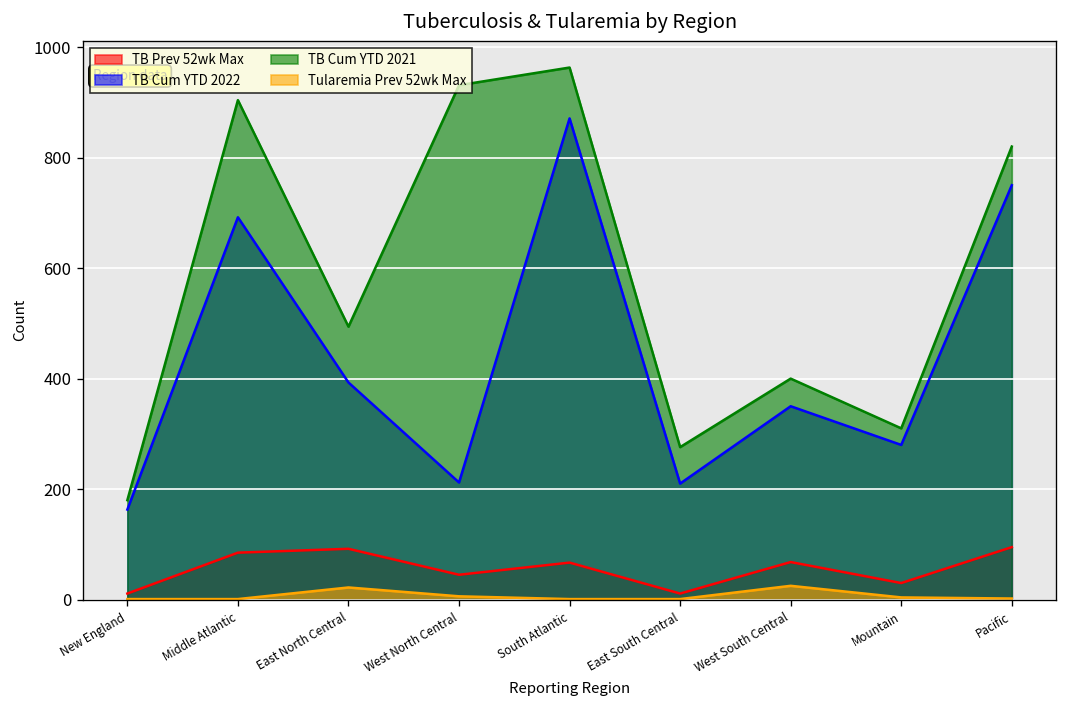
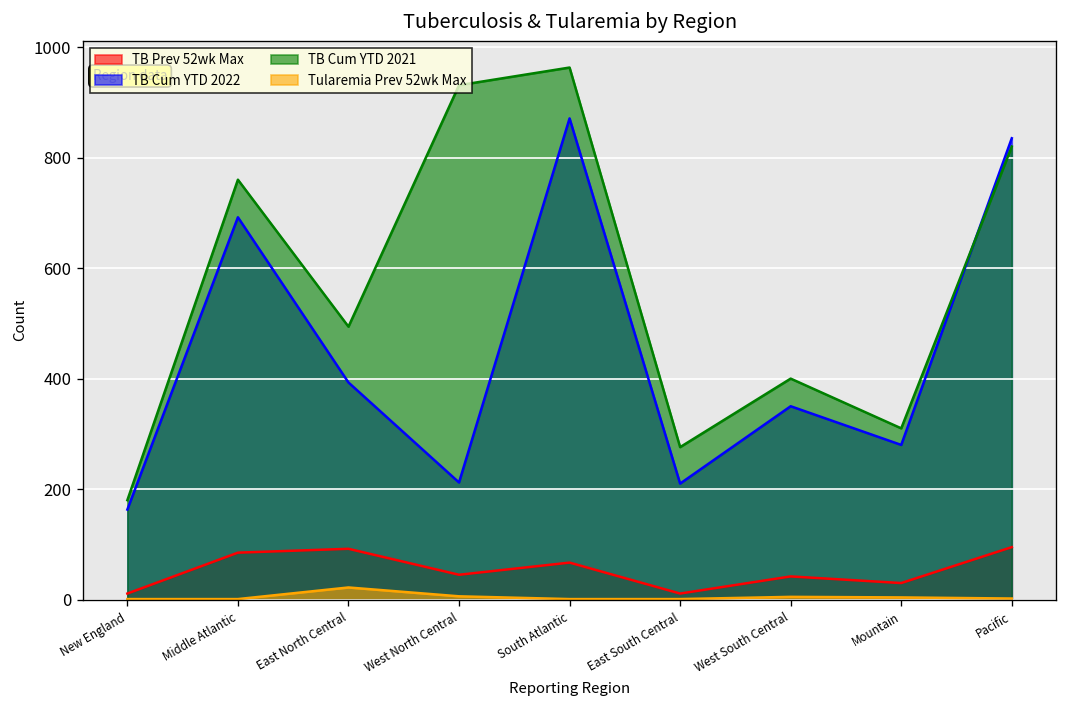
  {
    "TB Prev 52wk Max": {
      "New England": 10,
      "Middle Atlantic": 90,
      "East North Central": 90,
      "West North Central": 50,
      "South Atlantic": 70,
      "East South Central": 10,
-     "West South Central": 70,
+     "West South Central": 40,
      "Mountain": 30,
      "Pacific": 100
    },
    "TB Cum YTD 2022": {
      "New England": 160,
      "Middle Atlantic": 690,
      "East North Central": 390,
      "West North Central": 210,
      "South Atlantic": 870,
      "East South Central": 210,
      "West South Central": 350,
      "Mountain": 280,
-     "Pacific": 750
+     "Pacific": 840
    },
    "TB Cum YTD 2021": {
      "New England": 180,
-     "Middle Atlantic": 900,
+     "Middle Atlantic": 760,
      "East North Central": 490,
      "South Atlantic": 960,
      "East South Central": 280,
      "West South Central": 400,
      "Mountain": 310,
      "Pacific": 820
    },
    "Tularemia Prev 52wk Max": {
      "New England": 0,
      "Middle Atlantic": 0,
      "East North Central": 20,
      "West North Central": 10,
      "South Atlantic": 0,
      "East South Central": 0,
-     "West South Central": 30,
+     "West South Central": 10,
      "Mountain": 0,
      "Pacific": 0
    }
  }
